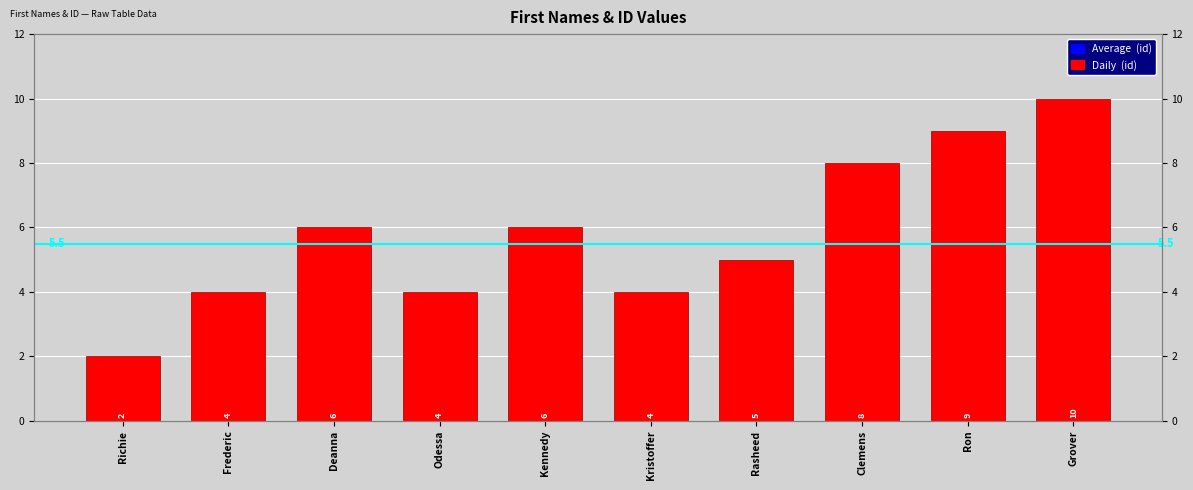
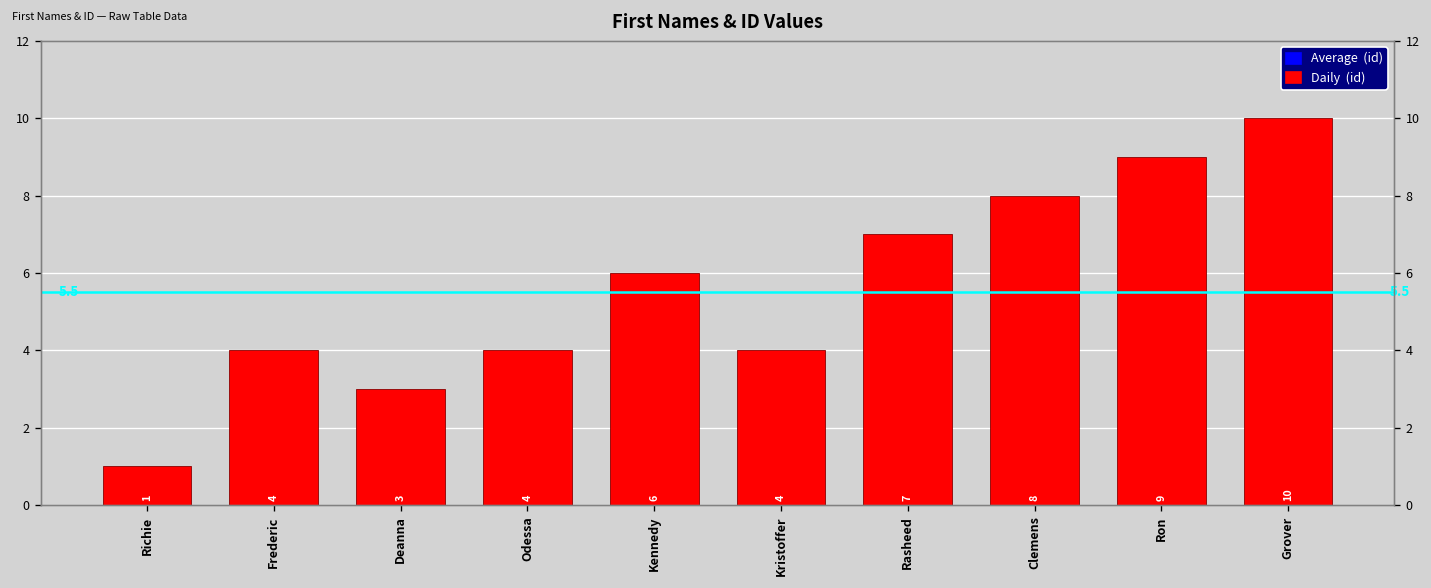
  {
-   "Richie": 2,
+   "Richie": 1,
    "Frederic": 4,
-   "Deanna": 6,
+   "Deanna": 3,
    "Odessa": 4,
    "Kennedy": 6,
    "Kristoffer": 4,
-   "Rasheed": 5,
+   "Rasheed": 7,
    "Clemens": 8,
    "Ron": 9,
    "Grover": 10
  }
